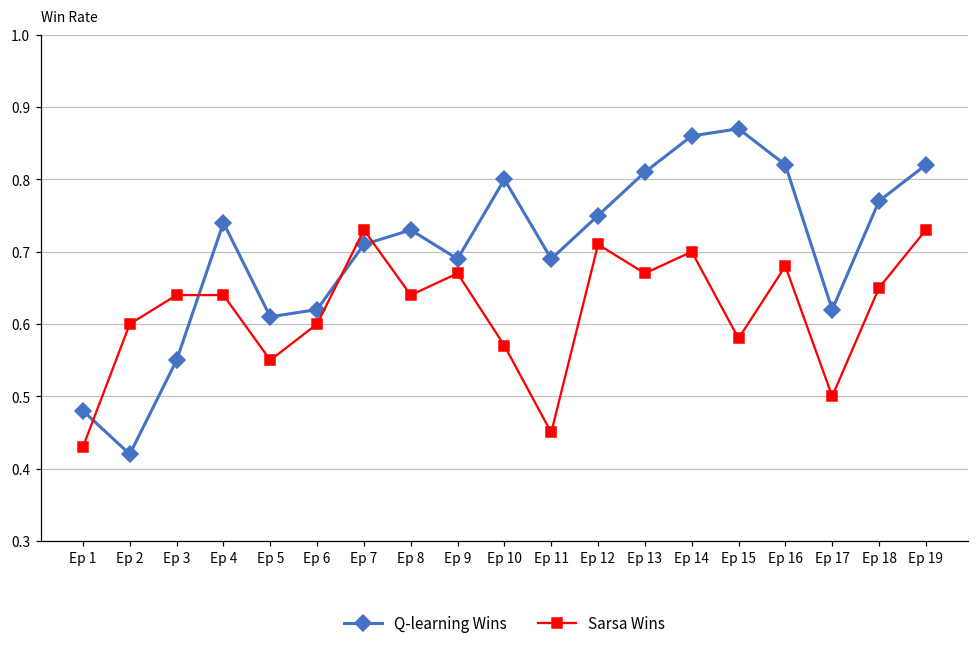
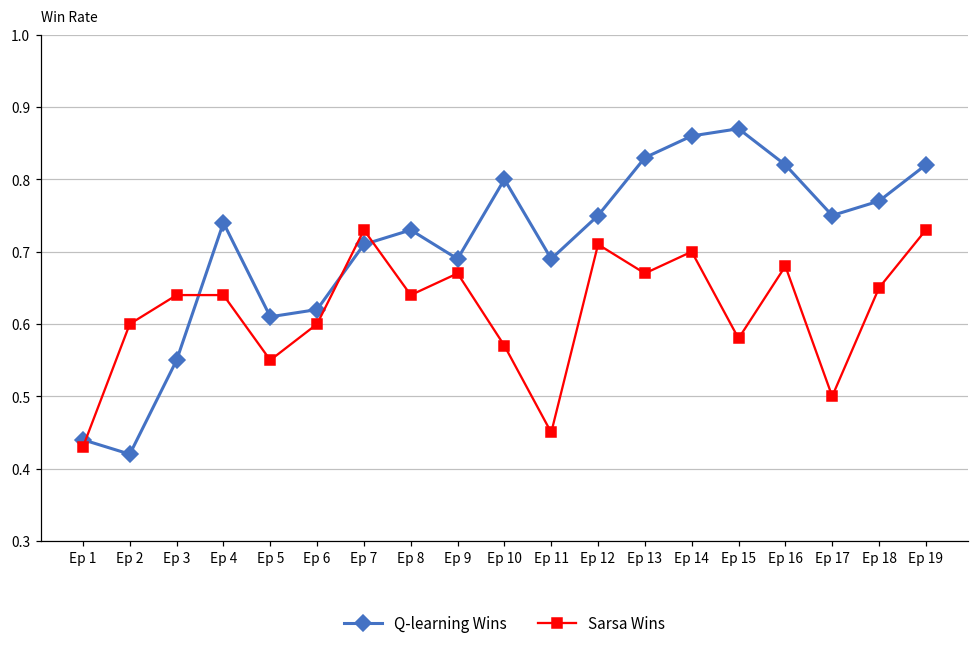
  {
    "Q-learning Wins": {
-     "Ep 1": 0.48,
+     "Ep 1": 0.44,
      "Ep 2": 0.42,
      "Ep 3": 0.55,
      "Ep 4": 0.74,
      "Ep 5": 0.61,
      "Ep 6": 0.62,
      "Ep 7": 0.71,
      "Ep 8": 0.73,
      "Ep 9": 0.69,
      "Ep 10": 0.80,
      "Ep 11": 0.69,
      "Ep 12": 0.75,
-     "Ep 13": 0.81,
+     "Ep 13": 0.83,
      "Ep 14": 0.86,
      "Ep 15": 0.87,
      "Ep 16": 0.82,
-     "Ep 17": 0.62,
+     "Ep 17": 0.75,
      "Ep 18": 0.77,
      "Ep 19": 0.82
    },
    "Sarsa Wins": {
      "Ep 1": 0.43,
      "Ep 2": 0.60,
      "Ep 3": 0.64,
      "Ep 4": 0.64,
      "Ep 5": 0.55,
      "Ep 6": 0.60,
      "Ep 7": 0.73,
      "Ep 8": 0.64,
      "Ep 9": 0.67,
      "Ep 10": 0.57,
      "Ep 11": 0.45,
      "Ep 12": 0.71,
      "Ep 13": 0.67,
      "Ep 14": 0.70,
      "Ep 15": 0.58,
      "Ep 16": 0.68,
      "Ep 17": 0.50,
      "Ep 18": 0.65,
      "Ep 19": 0.73
    }
  }
